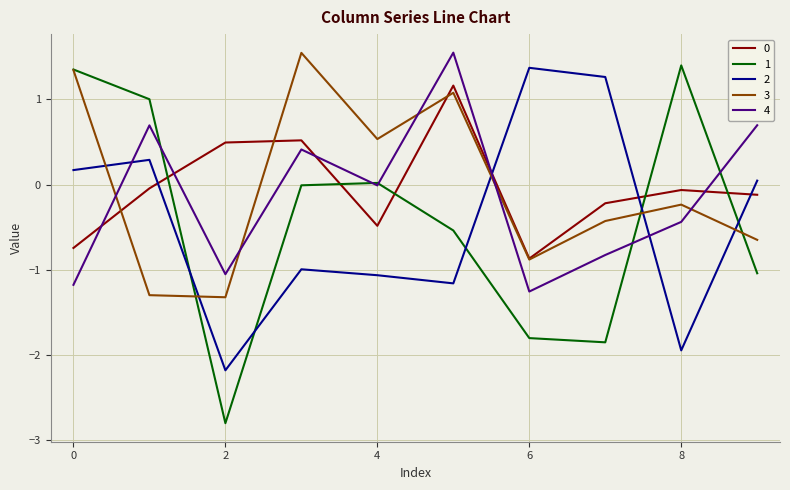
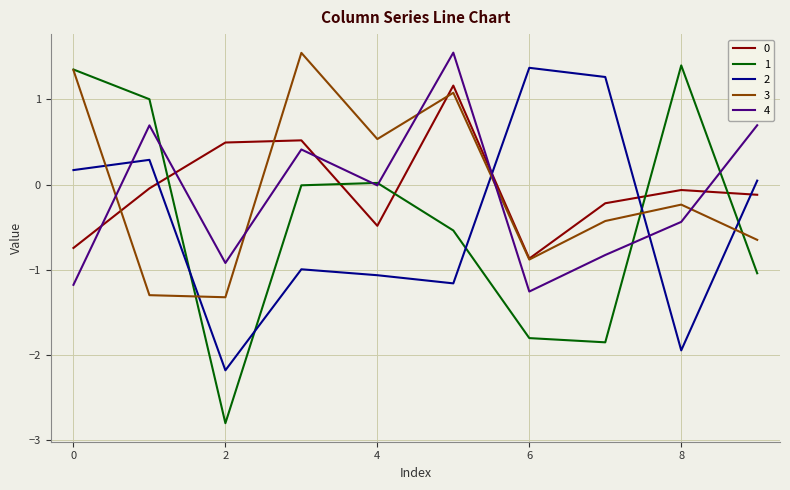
  {
    "0": {
      "0": -0.7,
      "2": 0.5,
      "4": -0.5,
      "8": -0.1
    },
    "1": {
      "2": -2.8,
      "6": -1.8,
      "8": 1.4
    },
    "2": {
      "0": 0.2,
      "2": -2.2,
      "4": -1.1,
      "6": 1.4,
      "8": -1.9
    },
    "3": {
      "2": -1.3,
      "4": 0.5,
      "8": -0.2
    },
    "4": {
      "0": -1.2,
-     "2": -1.1,
+     "2": -0.9,
      "6": -1.3,
      "8": -0.4
    }
  }
